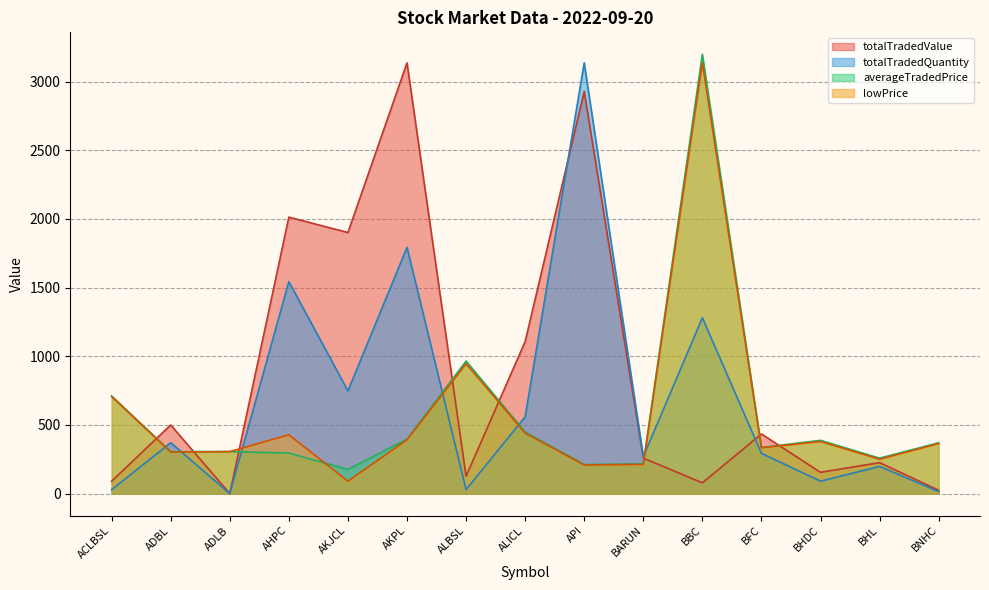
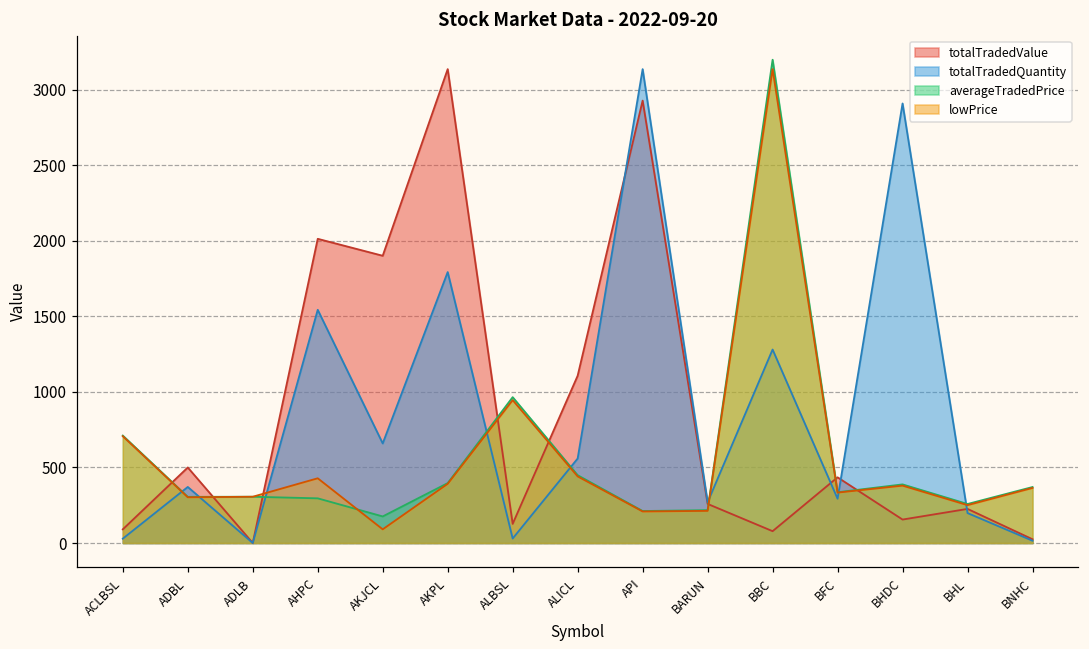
  {
    "totalTradedValue": {
      "ACLBSL": 90,
      "ADBL": 500,
      "AHPC": 2010,
      "AKJCL": 1900,
      "AKPL": 3140,
      "ALBSL": 130,
      "ALICL": 1110,
      "API": 2930,
      "BBC": 80,
      "BFC": 430,
      "BHDC": 160,
      "BHL": 230
    },
    "totalTradedQuantity": {
      "ACLBSL": 30,
      "ADBL": 370,
      "AHPC": 1540,
-     "AKJCL": 750,
+     "AKJCL": 660,
      "AKPL": 1790,
      "ALBSL": 30,
      "ALICL": 560,
      "API": 3140,
      "BBC": 1280,
      "BFC": 290,
-     "BHDC": 90,
+     "BHDC": 2910,
      "BHL": 200
    },
    "averageTradedPrice": {
      "AHPC": 300,
      "AKJCL": 180,
      "ALBSL": 970,
      "BBC": 3200
    },
    "lowPrice": {
      "AHPC": 430,
      "AKJCL": 90,
      "ALBSL": 950,
      "BBC": 3140
    }
  }
